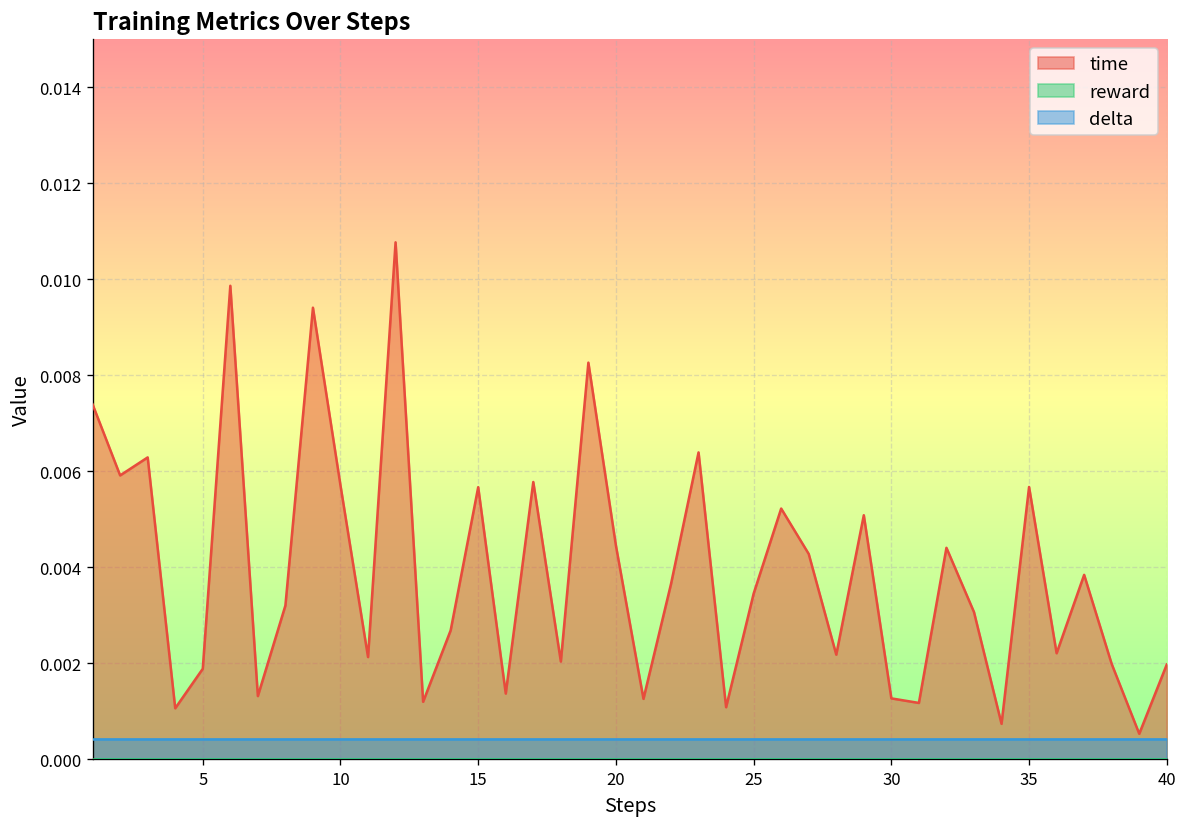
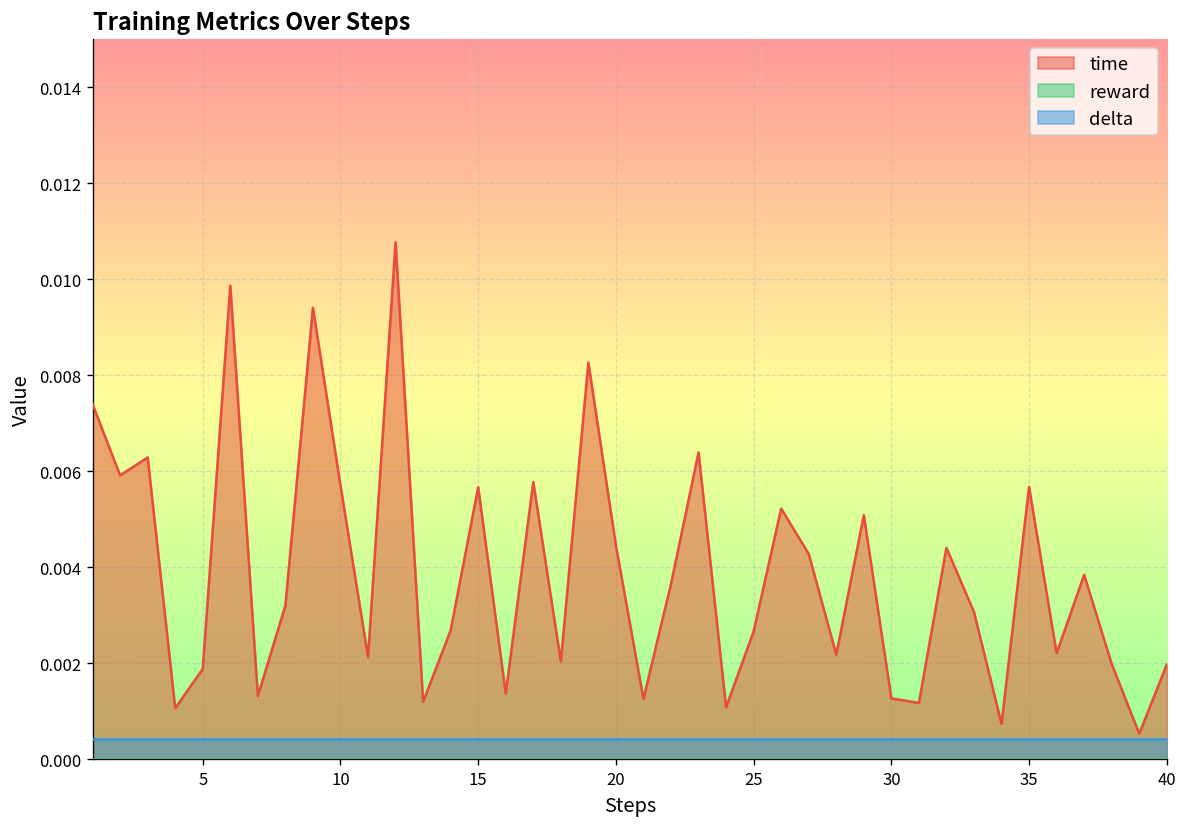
  {
    "time": {
      "5": 0.0019,
      "10": 0.0057,
      "15": 0.0057,
      "20": 0.0045,
-     "25": 0.0035,
+     "25": 0.0027,
      "30": 0.0013,
      "35": 0.0057,
      "40": 0.0020
    },
    "reward": {
      "5": 0.0000,
      "10": 0.0000,
      "15": 0.0000,
      "20": 0.0000,
      "25": 0.0000,
      "30": 0.0000,
      "35": 0.0000,
      "40": 0.0000
    },
    "delta": {
      "5": 0.0004,
      "10": 0.0004,
      "15": 0.0004,
      "20": 0.0004,
      "25": 0.0004,
      "30": 0.0004,
      "35": 0.0004,
      "40": 0.0004
    }
  }
